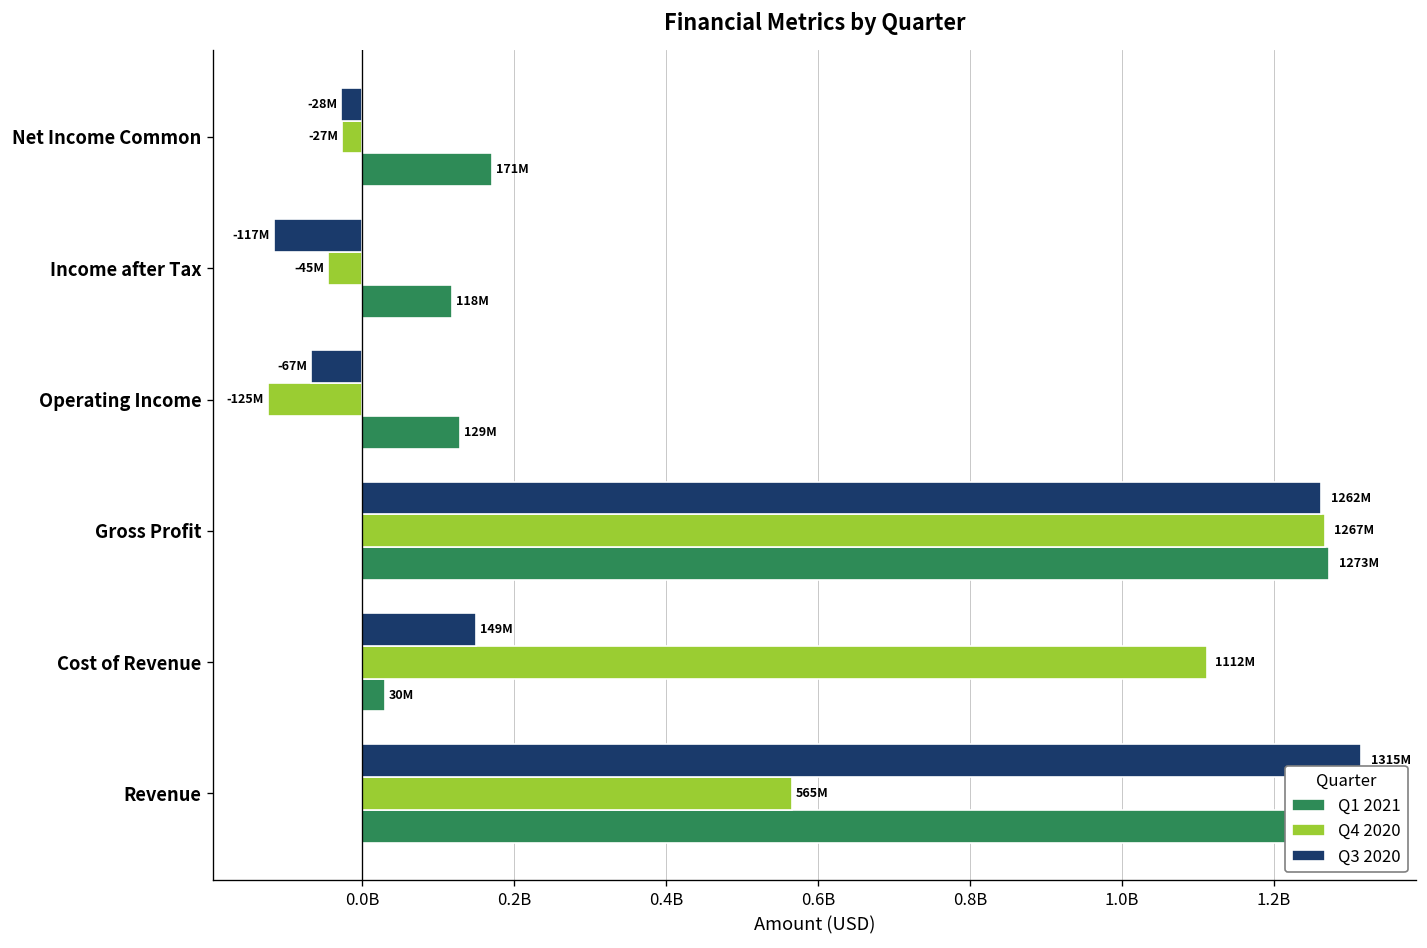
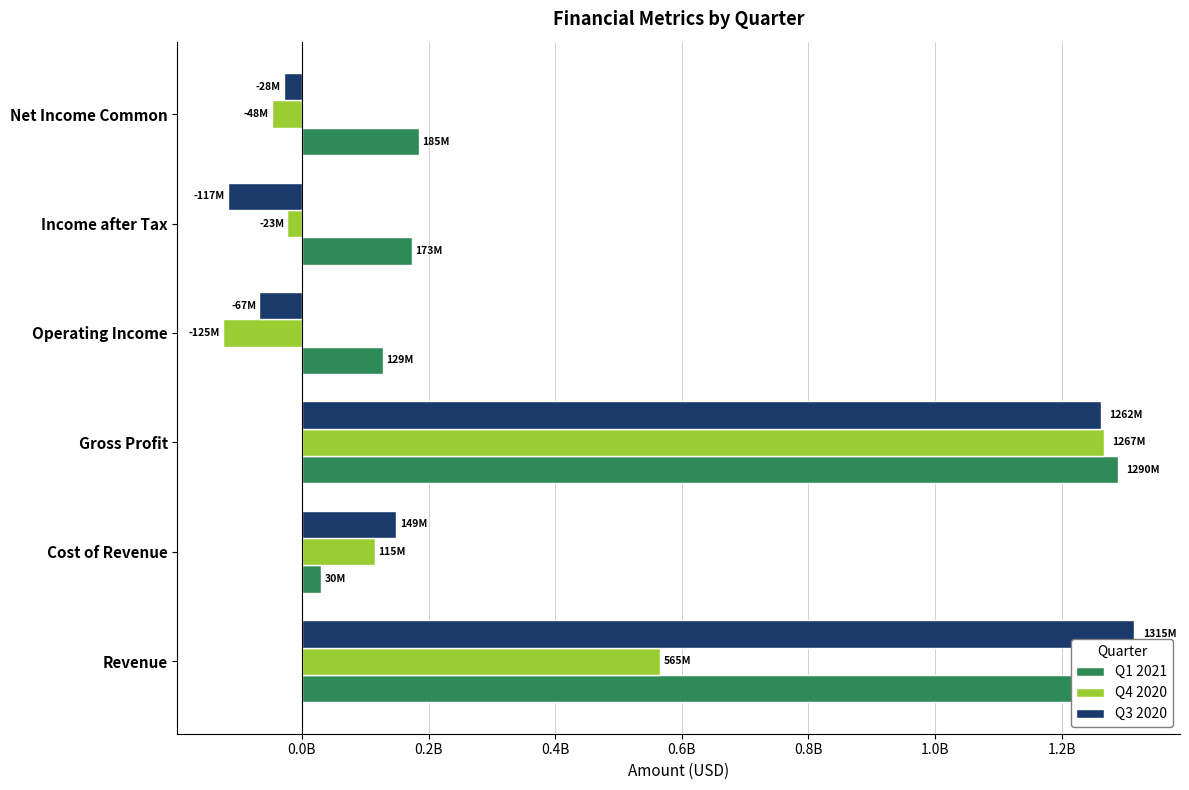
  {
    "Q1 2021": {
-     "Net Income Common": "171M",
-     "Income after Tax": "118M",
+     "Net Income Common": "185M",
+     "Income after Tax": "173M",
      "Operating Income": "129M",
-     "Gross Profit": "1273M",
+     "Gross Profit": "1290M",
      "Cost of Revenue": "30M"
    },
    "Q4 2020": {
-     "Net Income Common": "-27M",
-     "Income after Tax": "-45M",
+     "Net Income Common": "-48M",
+     "Income after Tax": "-23M",
      "Operating Income": "-125M",
      "Gross Profit": "1267M",
-     "Cost of Revenue": "1112M",
+     "Cost of Revenue": "115M",
      "Revenue": "565M"
    },
    "Q3 2020": {
      "Net Income Common": "-28M",
      "Income after Tax": "-117M",
      "Operating Income": "-67M",
      "Gross Profit": "1262M",
      "Cost of Revenue": "149M"
    }
  }
